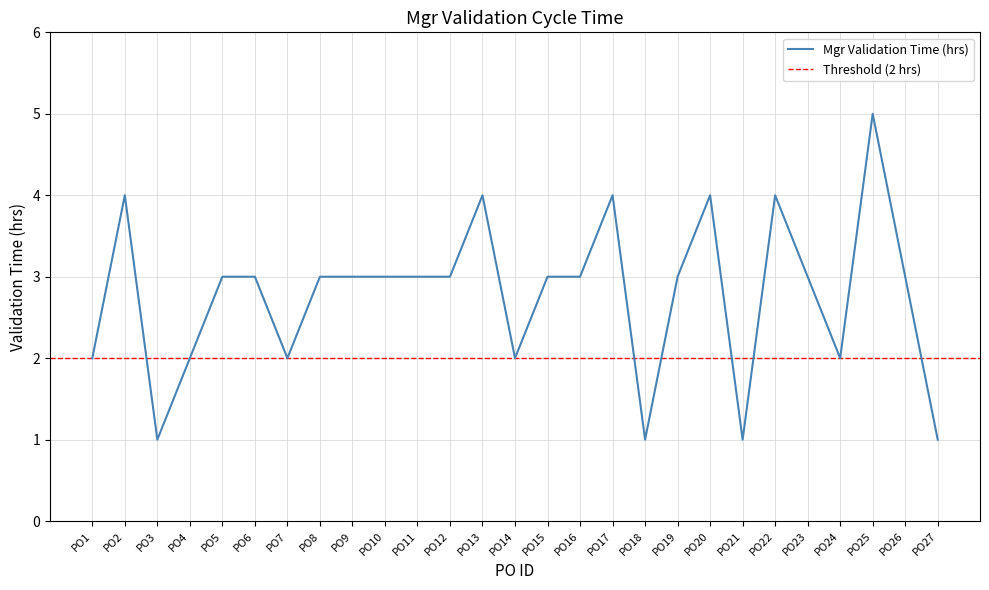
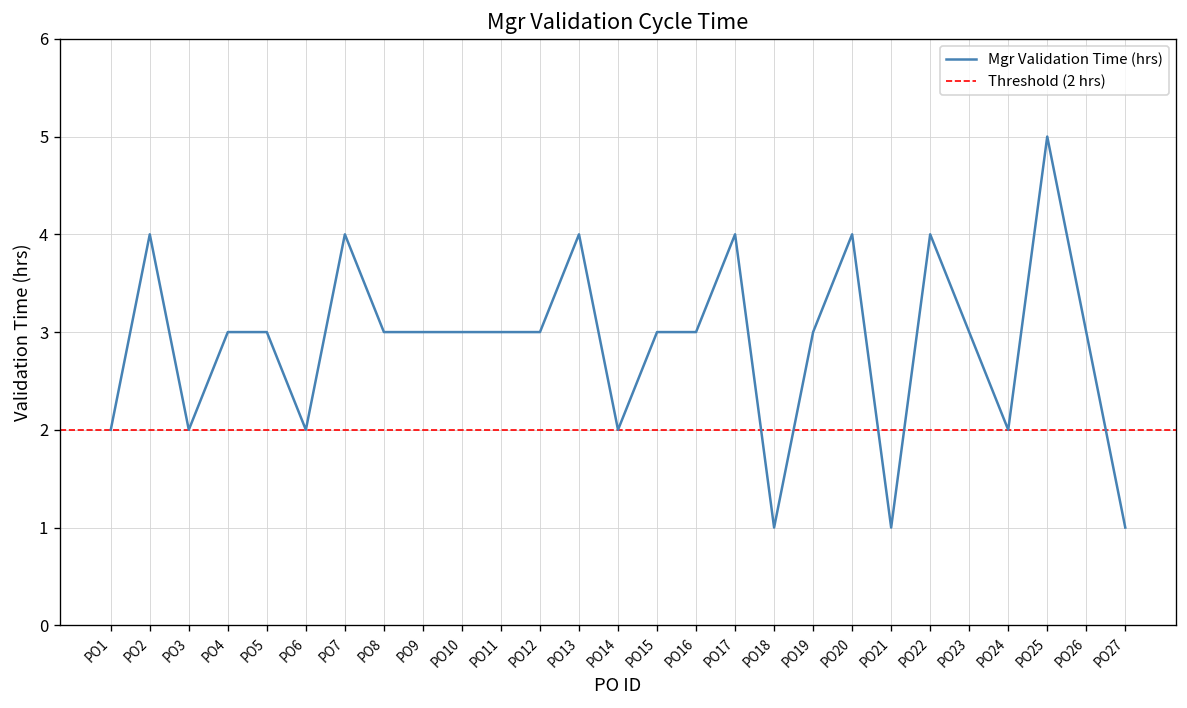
  {
    "PO1": 2,
    "PO2": 4,
-   "PO3": 1,
-   "PO4": 2,
+   "PO3": 2,
+   "PO4": 3,
    "PO5": 3,
-   "PO6": 3,
-   "PO7": 2,
+   "PO6": 2,
+   "PO7": 4,
    "PO8": 3,
    "PO9": 3,
    "PO10": 3,
    "PO11": 3,
    "PO12": 3,
    "PO13": 4,
    "PO14": 2,
    "PO15": 3,
    "PO16": 3,
    "PO17": 4,
    "PO18": 1,
    "PO19": 3,
    "PO20": 4,
    "PO21": 1,
    "PO22": 4,
    "PO23": 3,
    "PO24": 2,
    "PO25": 5,
    "PO26": 3,
    "PO27": 1
  }
